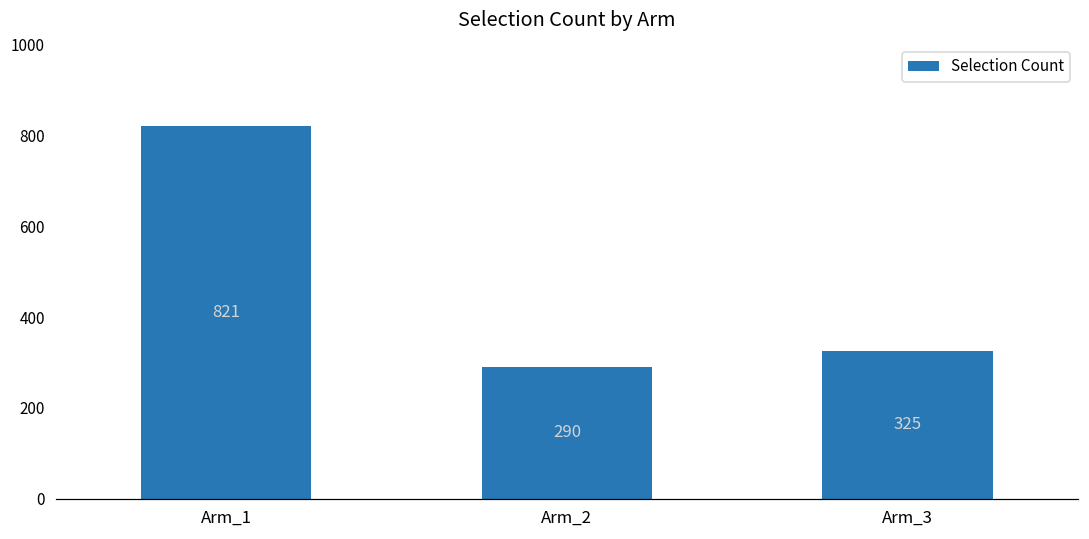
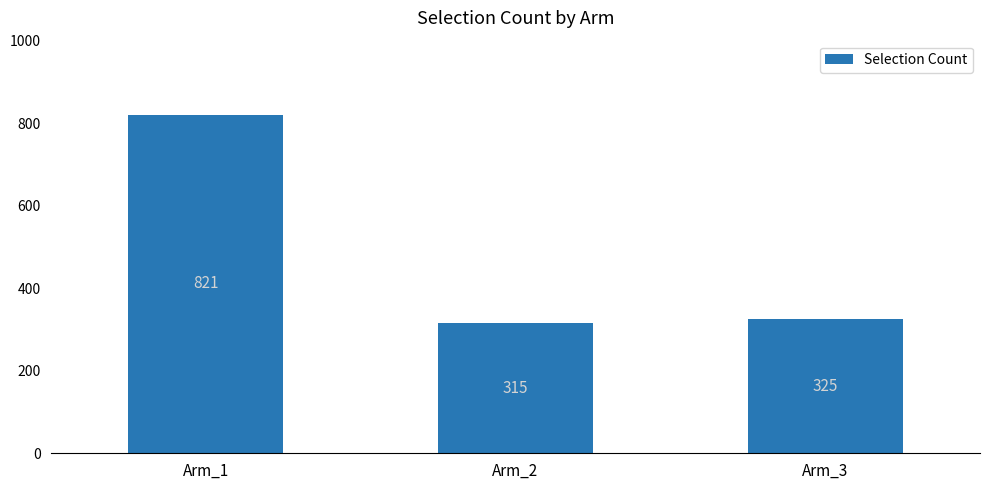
  {
    "Arm_1": 821,
-   "Arm_2": 290
+   "Arm_2": 315
  }
